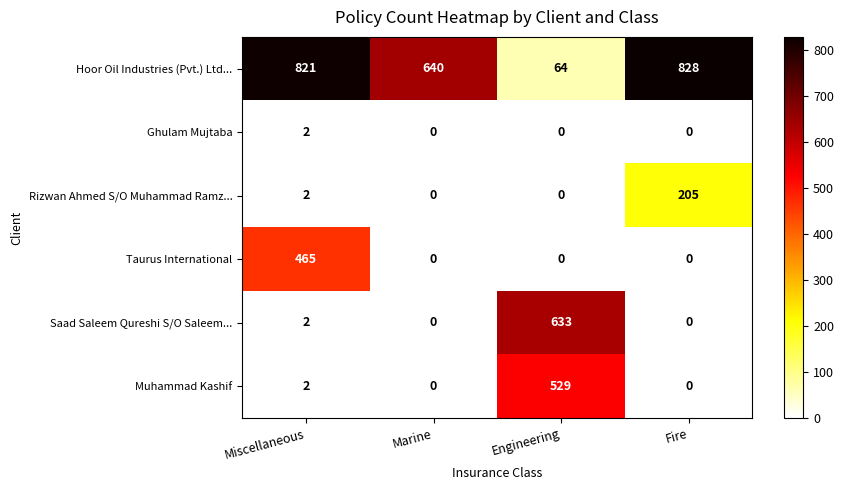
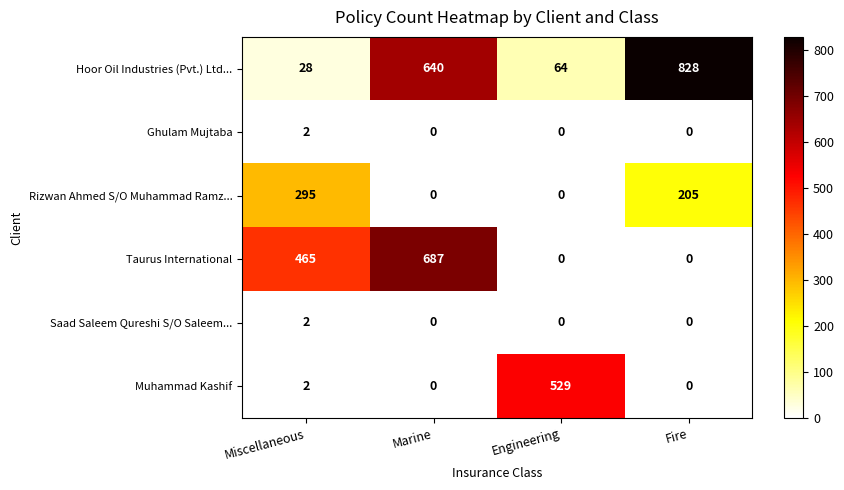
  {
    "Hoor Oil Industries (Pvt.) Ltd...": {
-     "Miscellaneous": 821,
+     "Miscellaneous": 28,
      "Marine": 640,
      "Engineering": 64,
      "Fire": 828
    },
    "Ghulam Mujtaba": {
      "Miscellaneous": 2,
      "Marine": 0,
      "Engineering": 0,
      "Fire": 0
    },
    "Rizwan Ahmed S/O Muhammad Ramz...": {
-     "Miscellaneous": 2,
+     "Miscellaneous": 295,
      "Marine": 0,
      "Engineering": 0,
      "Fire": 205
    },
    "Taurus International": {
      "Miscellaneous": 465,
-     "Marine": 0,
+     "Marine": 687,
      "Engineering": 0,
      "Fire": 0
    },
    "Saad Saleem Qureshi S/O Saleem...": {
      "Miscellaneous": 2,
      "Marine": 0,
-     "Engineering": 633,
+     "Engineering": 0,
      "Fire": 0
    },
    "Muhammad Kashif": {
      "Miscellaneous": 2,
      "Marine": 0,
      "Engineering": 529,
      "Fire": 0
    }
  }
